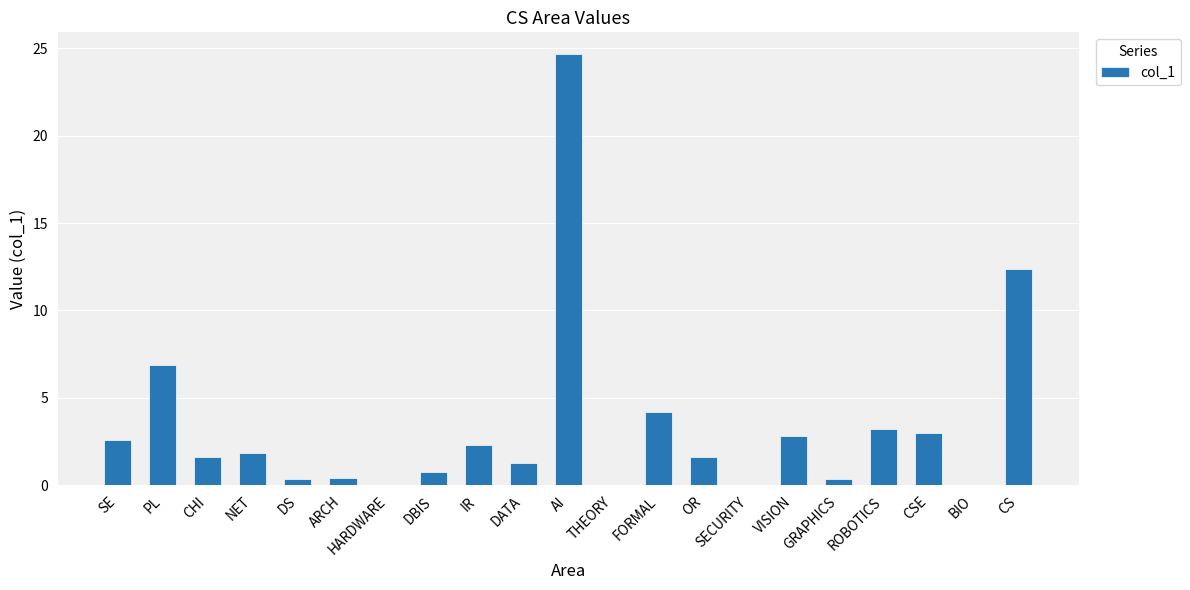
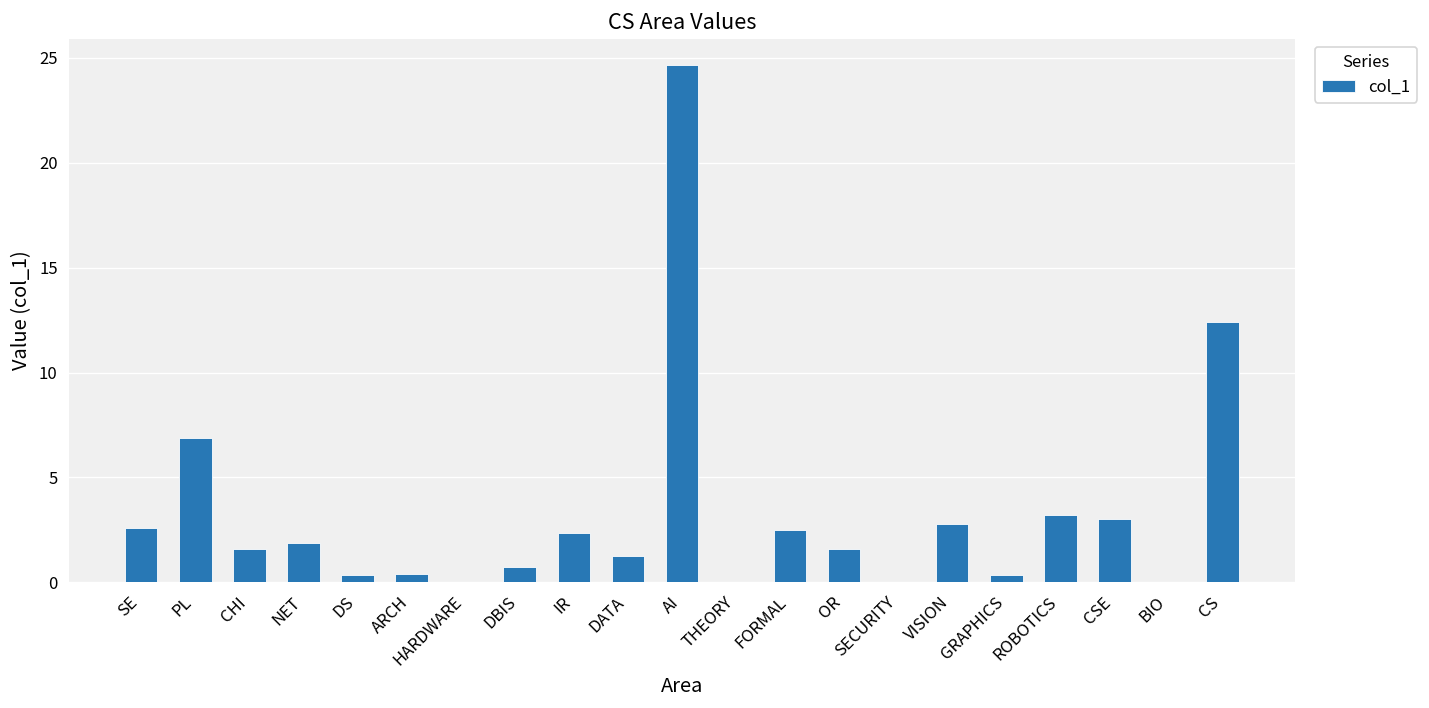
  {
    "SE": 2.6,
    "PL": 6.9,
    "CHI": 1.6,
    "NET": 1.9,
    "DS": 0.4,
    "ARCH": 0.4,
    "HARDWARE": 0.0,
    "DBIS": 0.7,
    "IR": 2.3,
    "DATA": 1.3,
    "AI": 24.7,
    "THEORY": 0.0,
-   "FORMAL": 4.2,
+   "FORMAL": 2.5,
    "OR": 1.6,
    "SECURITY": 0.0,
    "VISION": 2.8,
    "GRAPHICS": 0.3,
    "ROBOTICS": 3.2,
    "CSE": 3.0,
    "BIO": 0.0,
    "CS": 12.4
  }
